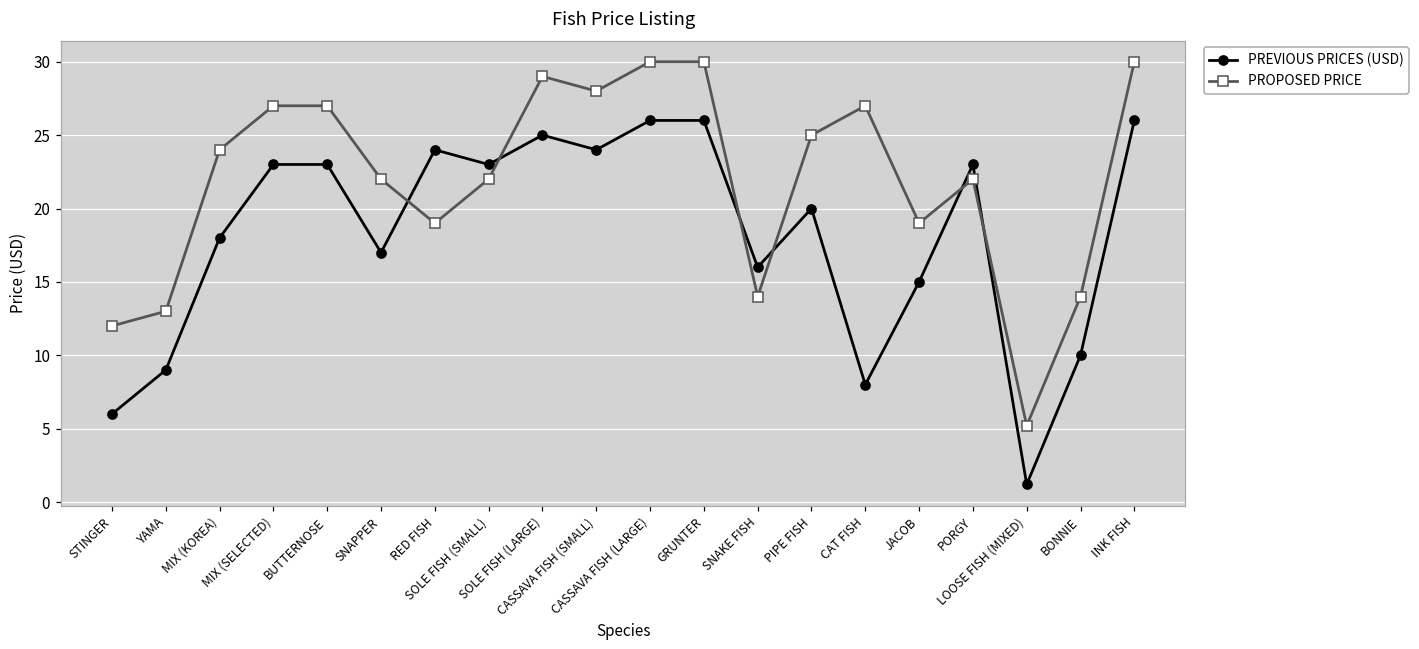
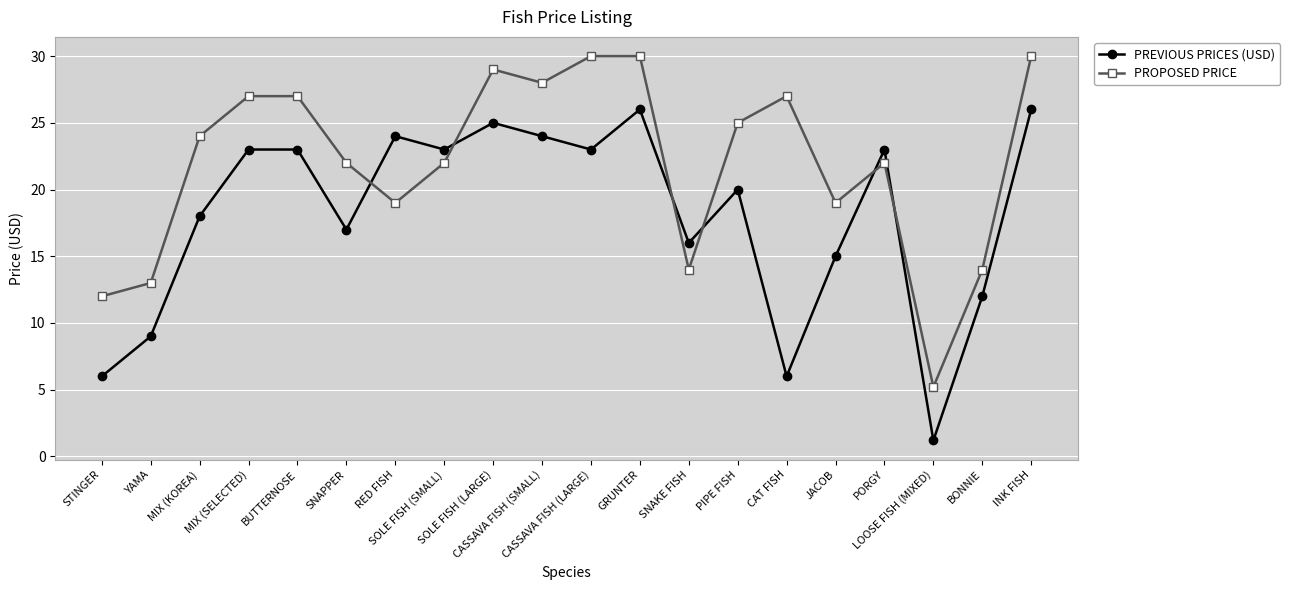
  {
    "PREVIOUS PRICES (USD)": {
      "STINGER": 6,
      "YAMA": 9,
      "MIX (KOREA)": 18,
      "MIX (SELECTED)": 23,
      "BUTTERNOSE": 23,
      "SNAPPER": 17,
      "RED FISH": 24,
      "SOLE FISH (SMALL)": 23,
      "SOLE FISH (LARGE)": 25,
      "CASSAVA FISH (SMALL)": 24,
-     "CASSAVA FISH (LARGE)": 26,
+     "CASSAVA FISH (LARGE)": 23,
      "GRUNTER": 26,
      "SNAKE FISH": 16,
      "PIPE FISH": 20,
-     "CAT FISH": 8,
+     "CAT FISH": 6,
      "JACOB": 15,
      "PORGY": 23,
      "LOOSE FISH (MIXED)": 1.2,
-     "BONNIE": 10,
+     "BONNIE": 12,
      "INK FISH": 26
    },
    "PROPOSED PRICE": {
      "STINGER": 12,
      "YAMA": 13,
      "MIX (KOREA)": 24,
      "MIX (SELECTED)": 27,
      "BUTTERNOSE": 27,
      "SNAPPER": 22,
      "RED FISH": 19,
      "SOLE FISH (SMALL)": 22,
      "SOLE FISH (LARGE)": 29,
      "CASSAVA FISH (SMALL)": 28,
      "CASSAVA FISH (LARGE)": 30,
      "GRUNTER": 30,
      "SNAKE FISH": 14,
      "PIPE FISH": 25,
      "CAT FISH": 27,
      "JACOB": 19,
      "PORGY": 22,
      "LOOSE FISH (MIXED)": 5.2,
      "BONNIE": 14,
      "INK FISH": 30
    }
  }
